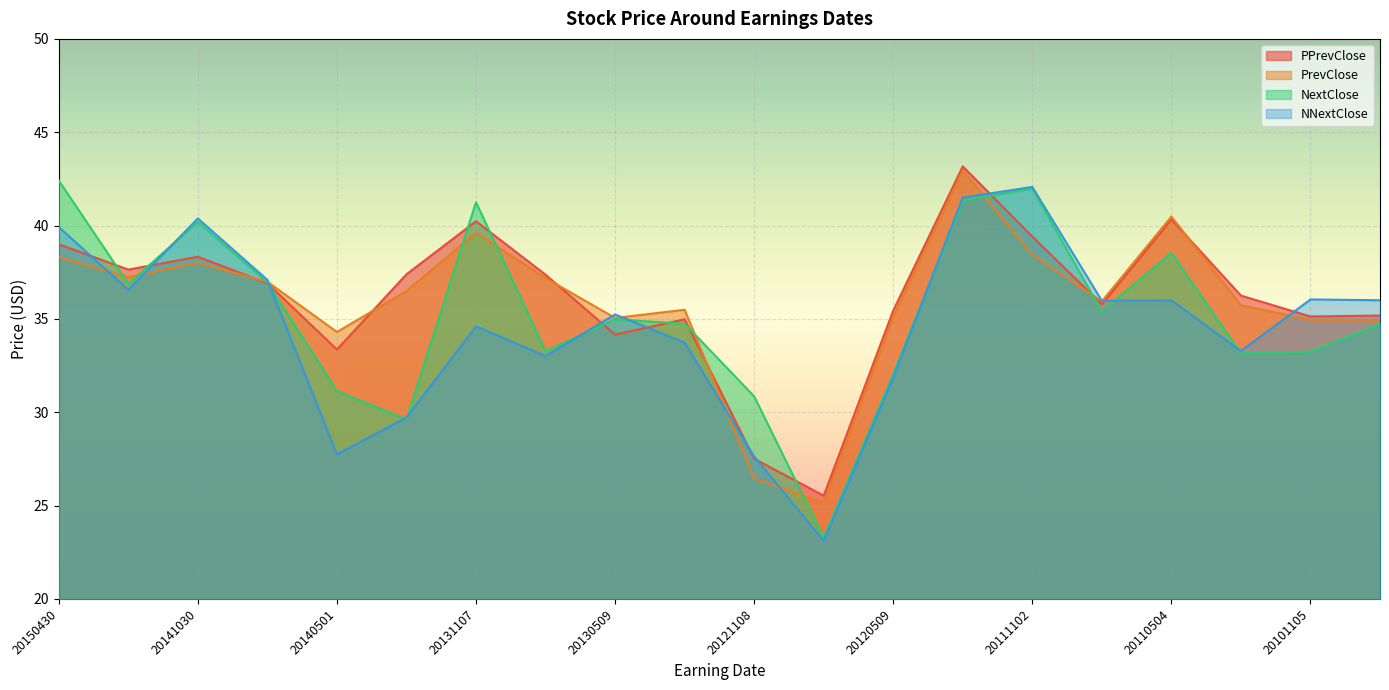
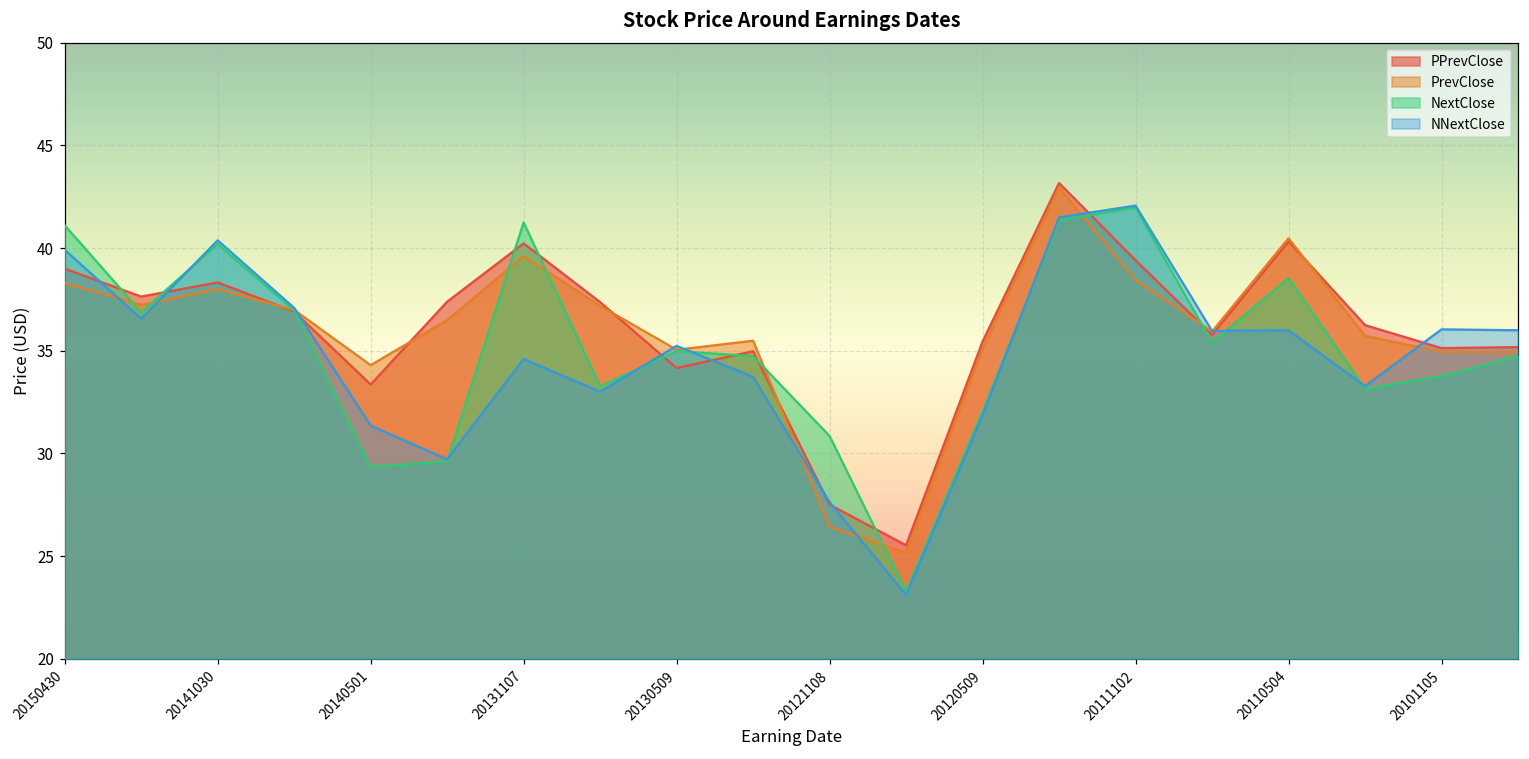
  {
    "NextClose": {
-     "20150430": 42.4,
+     "20150430": 41.1,
      "20141030": 40.2,
-     "20140501": 31.1,
+     "20140501": 29.3,
      "20131107": 41.3,
      "20121108": 30.9,
      "20120509": 32.0,
      "20110504": 38.5,
-     "20101105": 33.2
+     "20101105": 33.8
    },
    "NNextClose": {
      "20150430": 39.9,
      "20141030": 40.4,
-     "20140501": 27.7,
+     "20140501": 31.4,
      "20131107": 34.6,
      "20130509": 35.2,
      "20120509": 31.9,
      "20110504": 36.0,
      "20101105": 36.0
    }
  }
